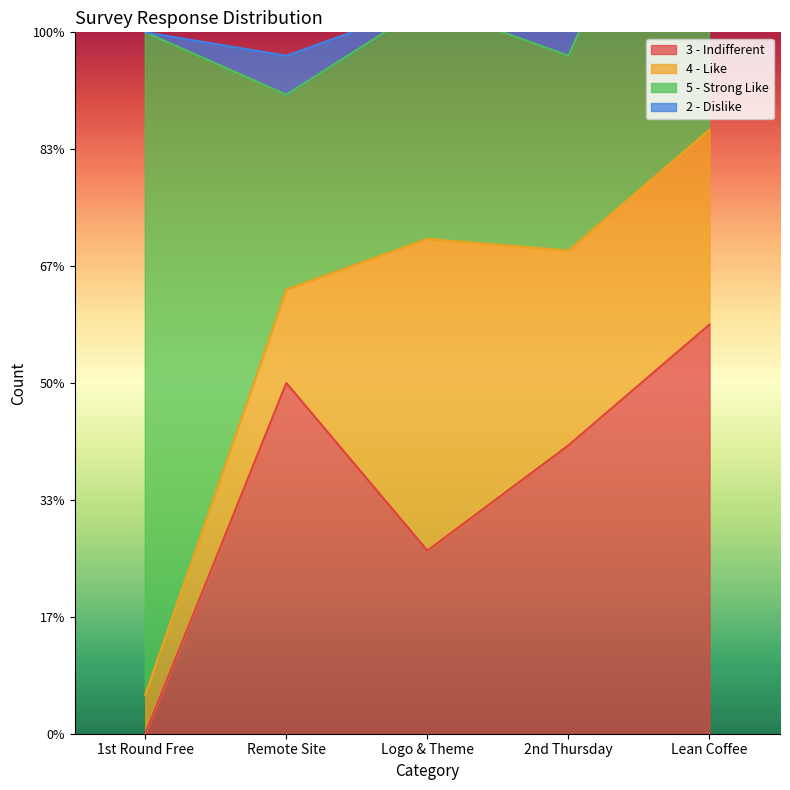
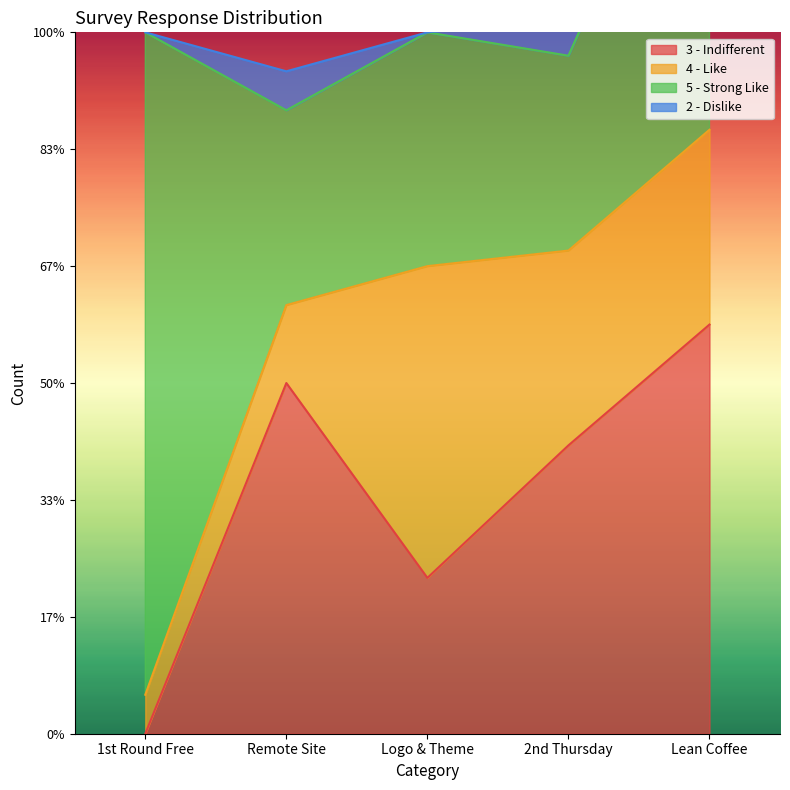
  {
    "3 - Indifferent": {
      "1st Round Free": "0%",
      "Remote Site": "50%",
-     "Logo & Theme": "26%",
+     "Logo & Theme": "22%",
      "2nd Thursday": "41%",
      "Lean Coffee": "58%"
    },
    "4 - Like": {
      "1st Round Free": "6%",
-     "Remote Site": "13%",
+     "Remote Site": "11%",
      "Logo & Theme": "44%",
      "2nd Thursday": "28%",
      "Lean Coffee": "28%"
    },
    "5 - Strong Like": {
      "Remote Site": "28%",
      "2nd Thursday": "28%"
    },
    "2 - Dislike": {
      "Remote Site": "6%"
    }
  }
